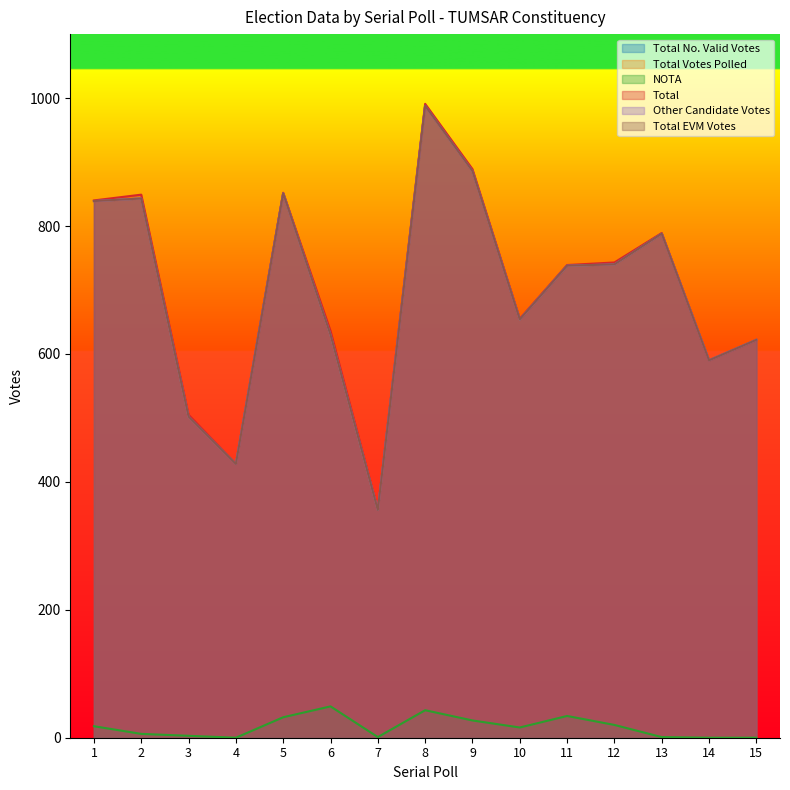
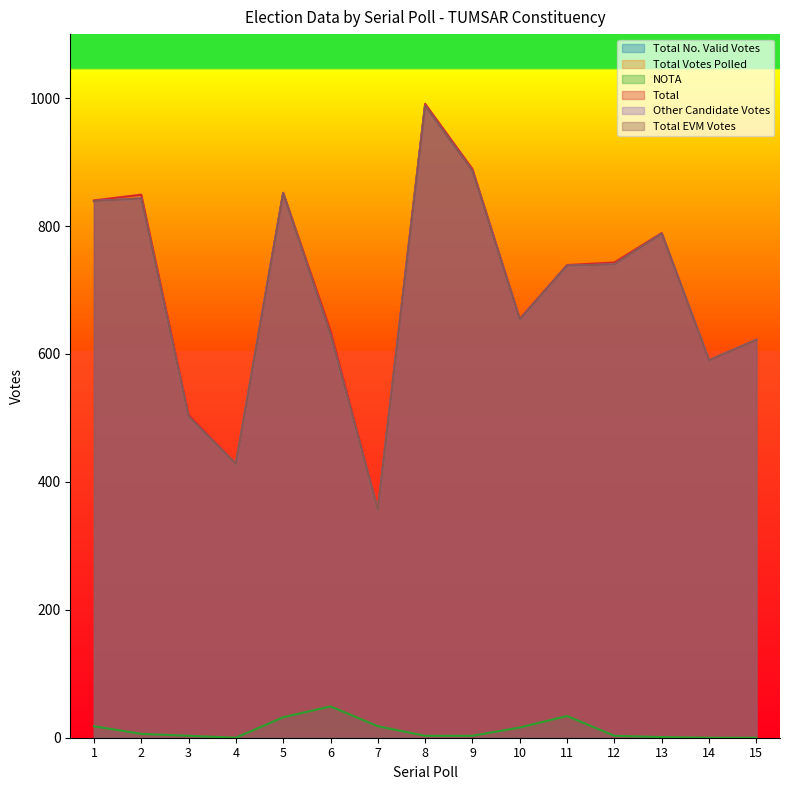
  {
    "NOTA": {
      "1": 20,
      "2": 10,
      "3": 0,
      "4": 0,
      "5": 30,
      "6": 50,
-     "7": 0,
-     "8": 40,
-     "9": 30,
+     "7": 20,
+     "8": 0,
+     "9": 0,
      "10": 20,
      "11": 30,
-     "12": 20,
+     "12": 0,
      "13": 0,
      "14": 0,
      "15": 0
    }
  }
